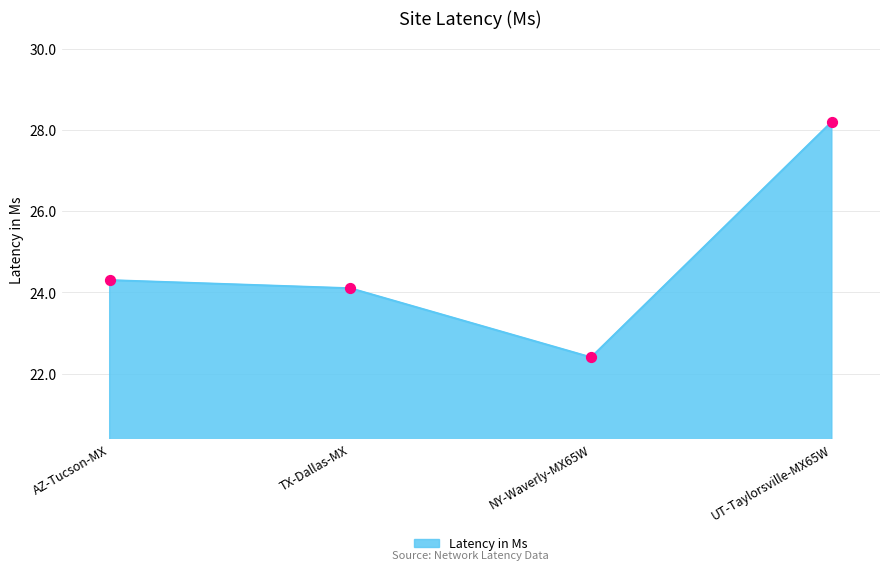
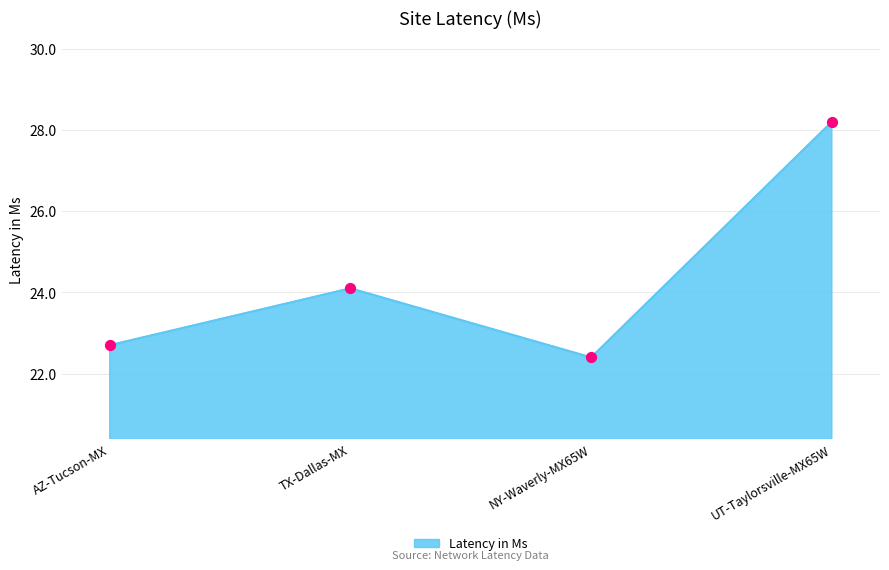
  {
-   "AZ-Tucson-MX": 24.3,
+   "AZ-Tucson-MX": 22.7,
    "TX-Dallas-MX": 24.1,
    "NY-Waverly-MX65W": 22.4,
    "UT-Taylorsville-MX65W": 28.2
  }
